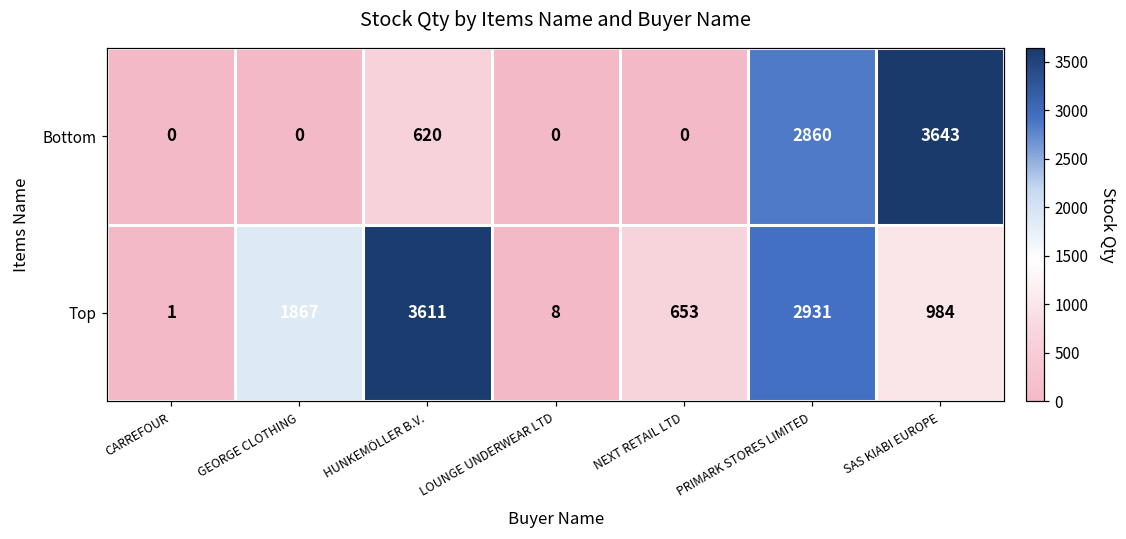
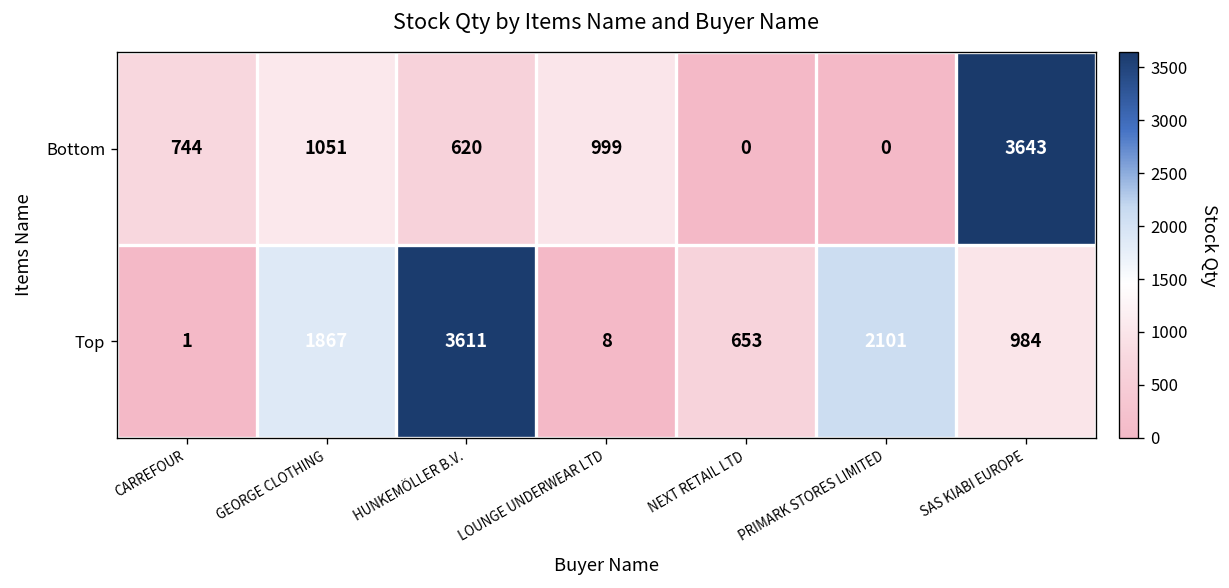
  {
    "Bottom": {
-     "CARREFOUR": 0,
-     "GEORGE CLOTHING": 0,
+     "CARREFOUR": 744,
+     "GEORGE CLOTHING": 1051,
      "HUNKEMÖLLER B.V.": 620,
-     "LOUNGE UNDERWEAR LTD": 0,
+     "LOUNGE UNDERWEAR LTD": 999,
      "NEXT RETAIL LTD": 0,
-     "PRIMARK STORES LIMITED": 2860,
+     "PRIMARK STORES LIMITED": 0,
      "SAS KIABI EUROPE": 3643
    },
    "Top": {
      "CARREFOUR": 1,
      "HUNKEMÖLLER B.V.": 3611,
      "LOUNGE UNDERWEAR LTD": 8,
      "NEXT RETAIL LTD": 653,
-     "PRIMARK STORES LIMITED": 2931,
+     "PRIMARK STORES LIMITED": 2101,
      "SAS KIABI EUROPE": 984
    }
  }
